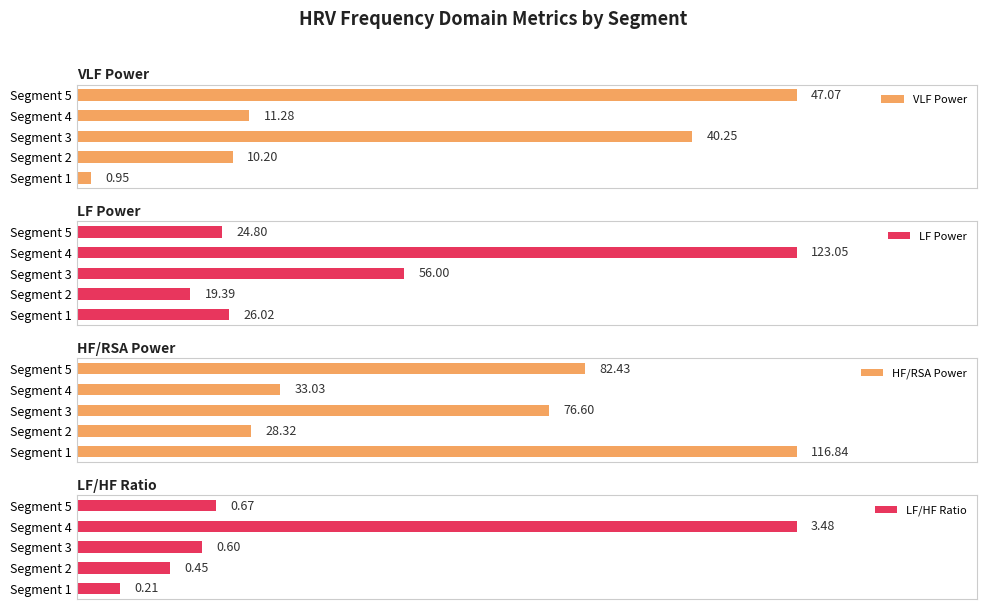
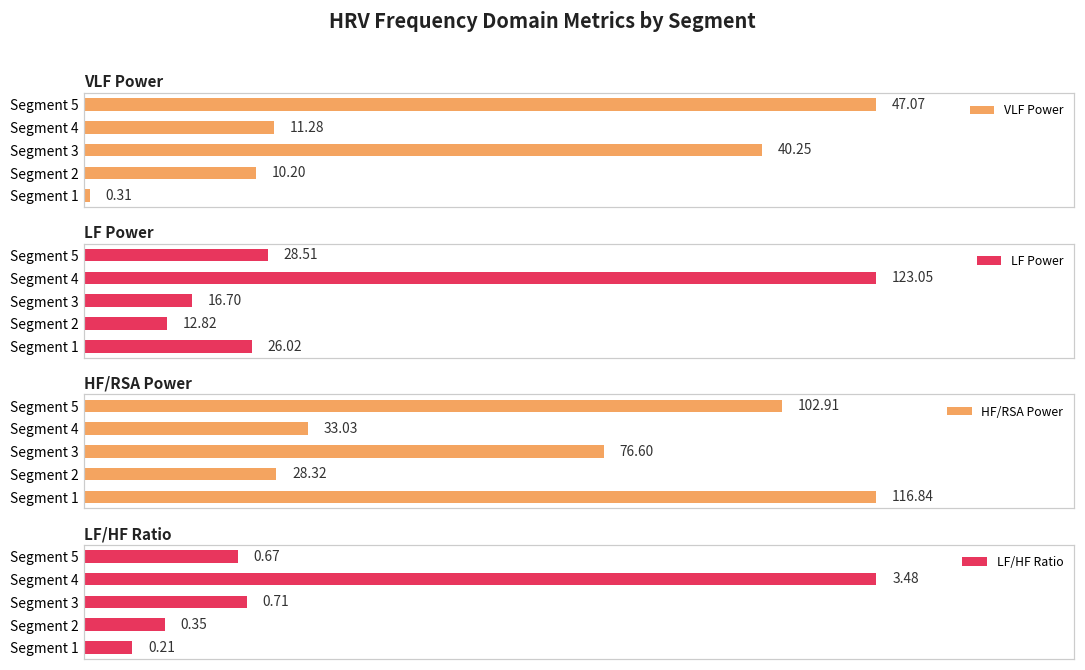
  {
    "VLF Power": {
      "Segment 5": 47.07,
      "Segment 4": 11.28,
      "Segment 3": 40.25,
      "Segment 2": 10.20,
-     "Segment 1": 0.95
+     "Segment 1": 0.31
    },
    "LF Power": {
-     "Segment 5": 24.80,
+     "Segment 5": 28.51,
      "Segment 4": 123.05,
-     "Segment 3": 56.00,
-     "Segment 2": 19.39,
+     "Segment 3": 16.70,
+     "Segment 2": 12.82,
      "Segment 1": 26.02
    },
    "HF/RSA Power": {
-     "Segment 5": 82.43,
+     "Segment 5": 102.91,
      "Segment 4": 33.03,
      "Segment 3": 76.60,
      "Segment 2": 28.32,
      "Segment 1": 116.84
    },
    "LF/HF Ratio": {
      "Segment 5": 0.67,
      "Segment 4": 3.48,
-     "Segment 3": 0.60,
-     "Segment 2": 0.45,
+     "Segment 3": 0.71,
+     "Segment 2": 0.35,
      "Segment 1": 0.21
    }
  }
